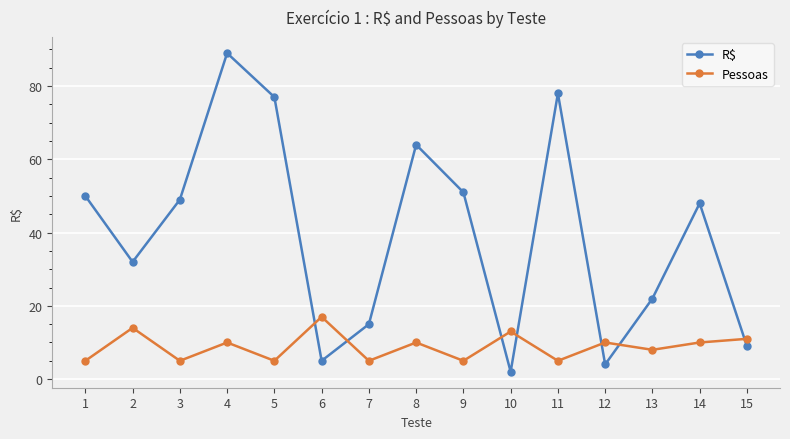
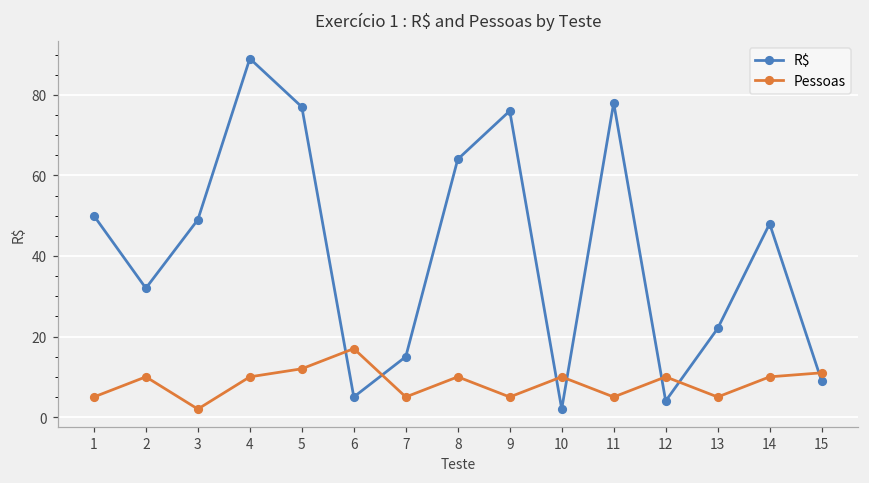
  {
    "R$": {
      "1": 50,
      "2": 32,
      "3": 49,
      "4": 89,
      "5": 77,
      "6": 5,
      "7": 15,
      "8": 64,
-     "9": 51,
+     "9": 76,
      "10": 2,
      "11": 78,
      "12": 4,
      "13": 22,
      "14": 48,
      "15": 9
    },
    "Pessoas": {
      "1": 5,
-     "2": 14,
-     "3": 5,
+     "2": 10,
+     "3": 2,
      "4": 10,
-     "5": 5,
+     "5": 12,
      "6": 17,
      "7": 5,
      "8": 10,
      "9": 5,
-     "10": 13,
+     "10": 10,
      "11": 5,
      "12": 10,
-     "13": 8,
+     "13": 5,
      "14": 10,
      "15": 11
    }
  }
